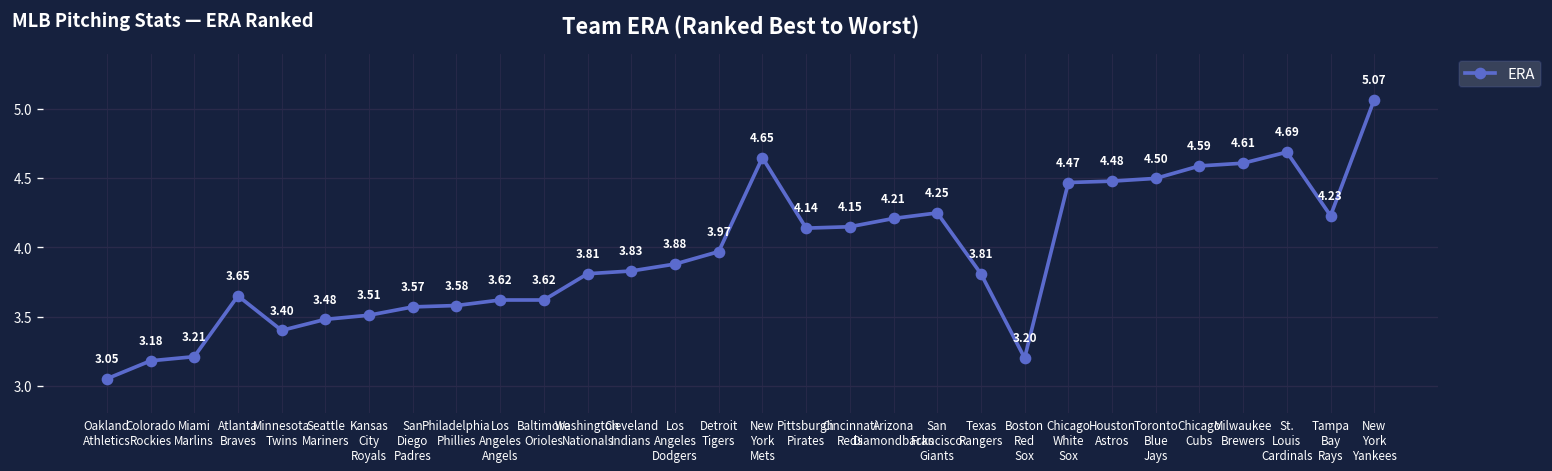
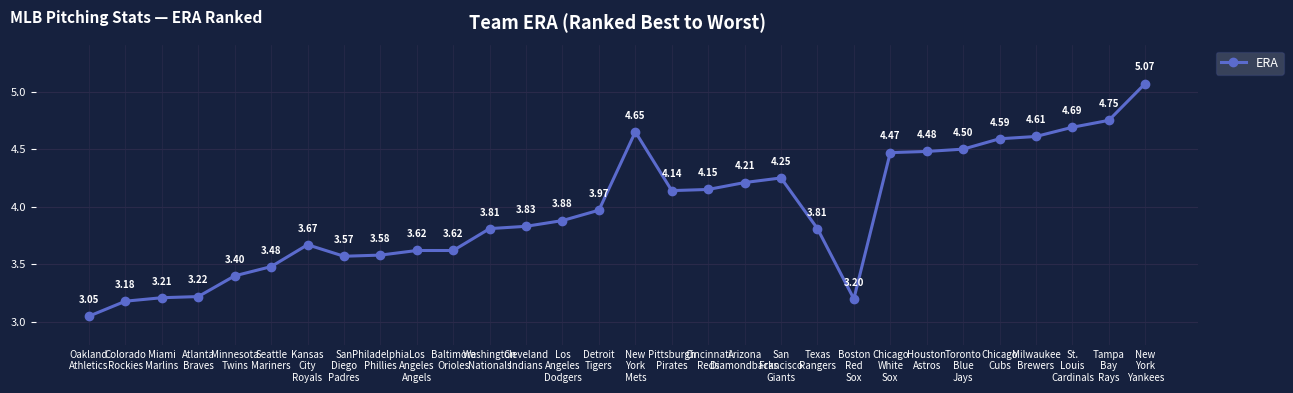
  {
    "Oakland Athletics": 3.05,
    "Colorado Rockies": 3.18,
    "Miami Marlins": 3.21,
-   "Atlanta Braves": 3.65,
-   "Kansas City Royals": 3.51,
+   "Atlanta Braves": 3.22,
+   "Kansas City Royals": 3.67,
    "Los Angeles Dodgers": 3.88,
    "Detroit Tigers": 3.97,
    "New York Mets": 4.65,
    "Texas Rangers": 3.81,
    "Boston Red Sox": 3.20,
    "Chicago White Sox": 4.47,
    "Houston Astros": 4.48,
    "Toronto Blue Jays": 4.50,
    "St. Louis Cardinals": 4.69,
-   "Tampa Bay Rays": 4.23,
+   "Tampa Bay Rays": 4.75,
    "New York Yankees": 5.07
  }
